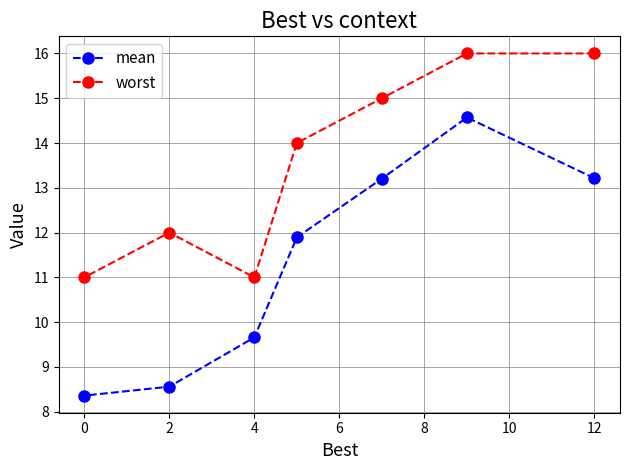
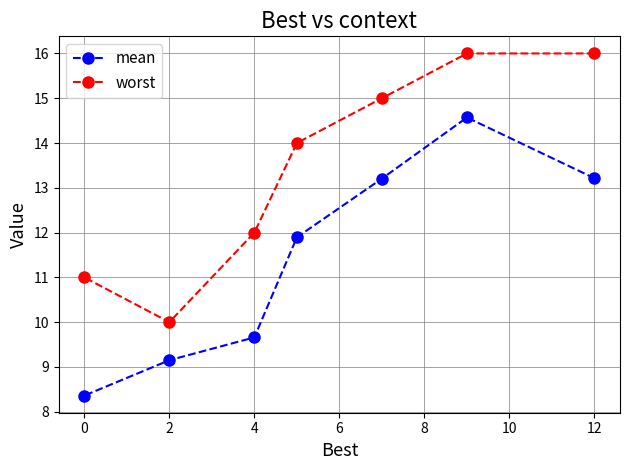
  {
    "mean": {
      "0": 8.4,
-     "2": 8.6,
+     "2": 9.2,
      "4": 9.7,
      "12": 13.2
    },
    "worst": {
      "0": 11,
-     "2": 12,
-     "4": 11,
+     "2": 10,
+     "4": 12,
      "12": 16
    }
  }
